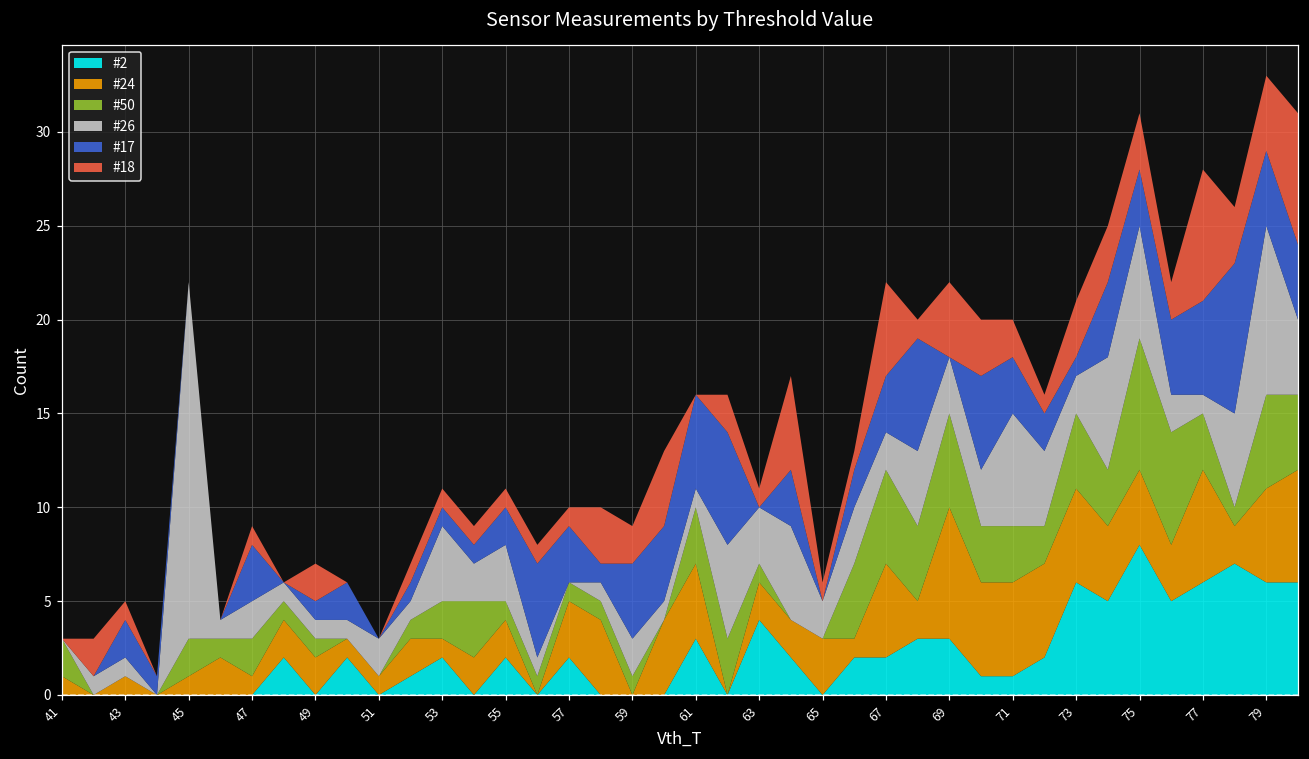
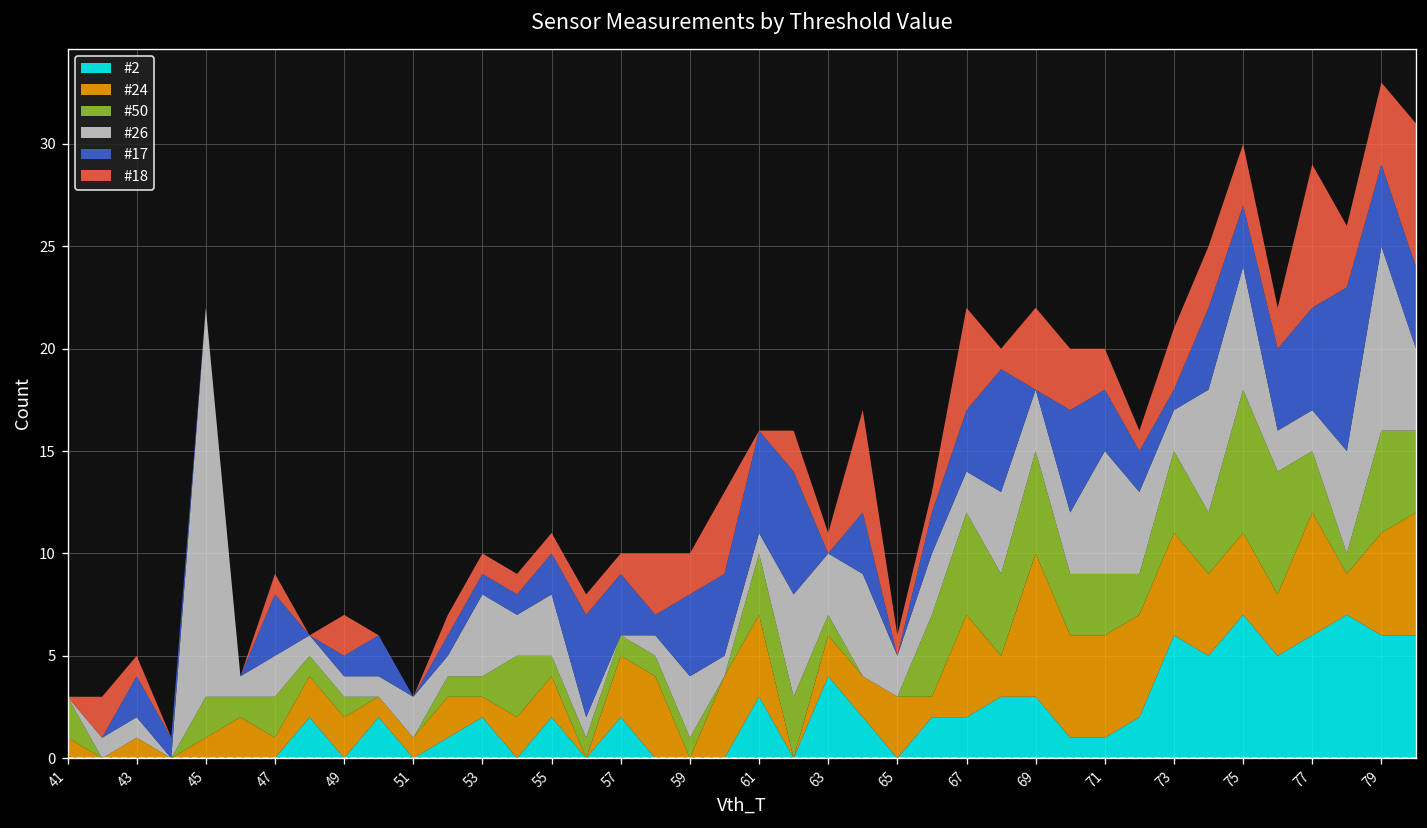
  {
    "#2": {
      "41": 0,
      "43": 0,
      "45": 0,
      "47": 0,
      "49": 0,
      "51": 0,
      "53": 2,
      "55": 2,
      "57": 2,
      "61": 3,
      "63": 4,
      "65": 0,
      "67": 2,
      "69": 3,
      "71": 1,
      "73": 6,
-     "75": 8,
+     "75": 7,
      "77": 6,
      "79": 6
    },
    "#24": {
      "41": 1,
      "45": 1,
      "47": 1,
      "49": 2,
      "53": 1,
      "55": 2,
      "57": 3,
      "61": 4,
      "63": 2,
      "67": 5,
      "69": 7,
      "71": 5,
      "73": 5,
      "75": 4,
      "77": 6,
      "79": 5
    },
    "#50": {
      "45": 2,
      "47": 2,
      "49": 1,
-     "53": 2,
+     "53": 1,
      "55": 1,
      "59": 1,
      "61": 3,
      "63": 1,
      "67": 5,
      "69": 5,
      "71": 3,
      "73": 4,
      "75": 7,
      "77": 3,
      "79": 5
    },
    "#26": {
      "43": 1,
      "47": 2,
      "49": 1,
      "53": 4,
      "55": 3,
-     "59": 2,
+     "59": 3,
      "61": 1,
      "67": 2,
      "71": 6,
      "73": 2,
      "75": 6,
-     "77": 1,
+     "77": 2,
      "79": 9
    },
    "#17": {
      "43": 2,
      "47": 3,
      "49": 1,
      "53": 1,
      "55": 2,
      "57": 3,
      "59": 4,
      "67": 3,
      "71": 3,
      "73": 1,
      "75": 3,
      "77": 5,
      "79": 4
    },
    "#18": {
      "43": 1,
      "47": 1,
      "49": 2,
      "53": 1,
      "55": 1,
      "57": 1,
      "59": 2,
      "63": 1,
      "65": 1,
      "67": 5,
      "69": 4,
      "71": 2,
      "73": 3,
      "75": 3,
      "77": 7,
      "79": 4
    }
  }
